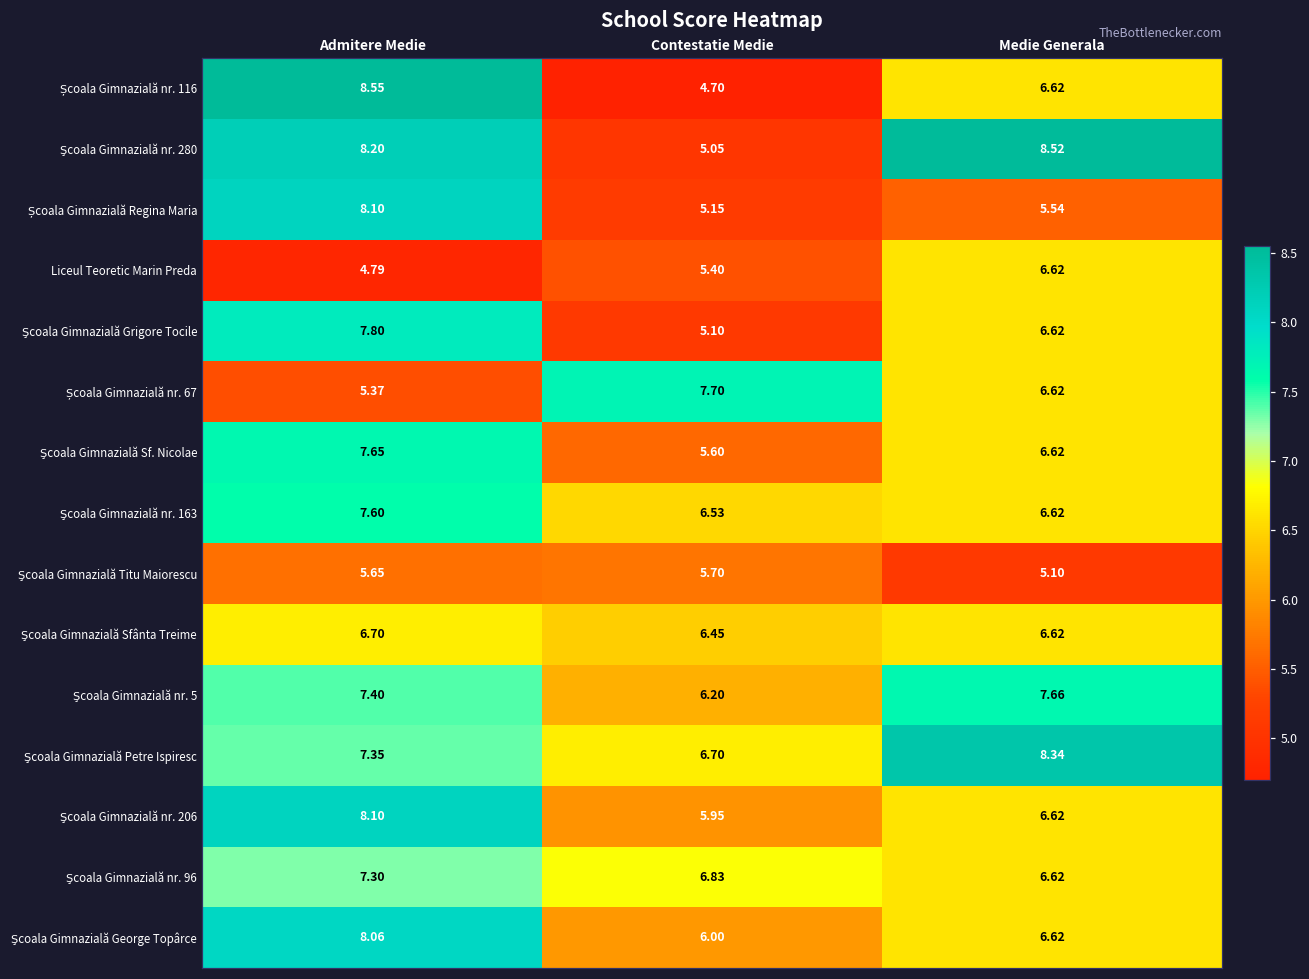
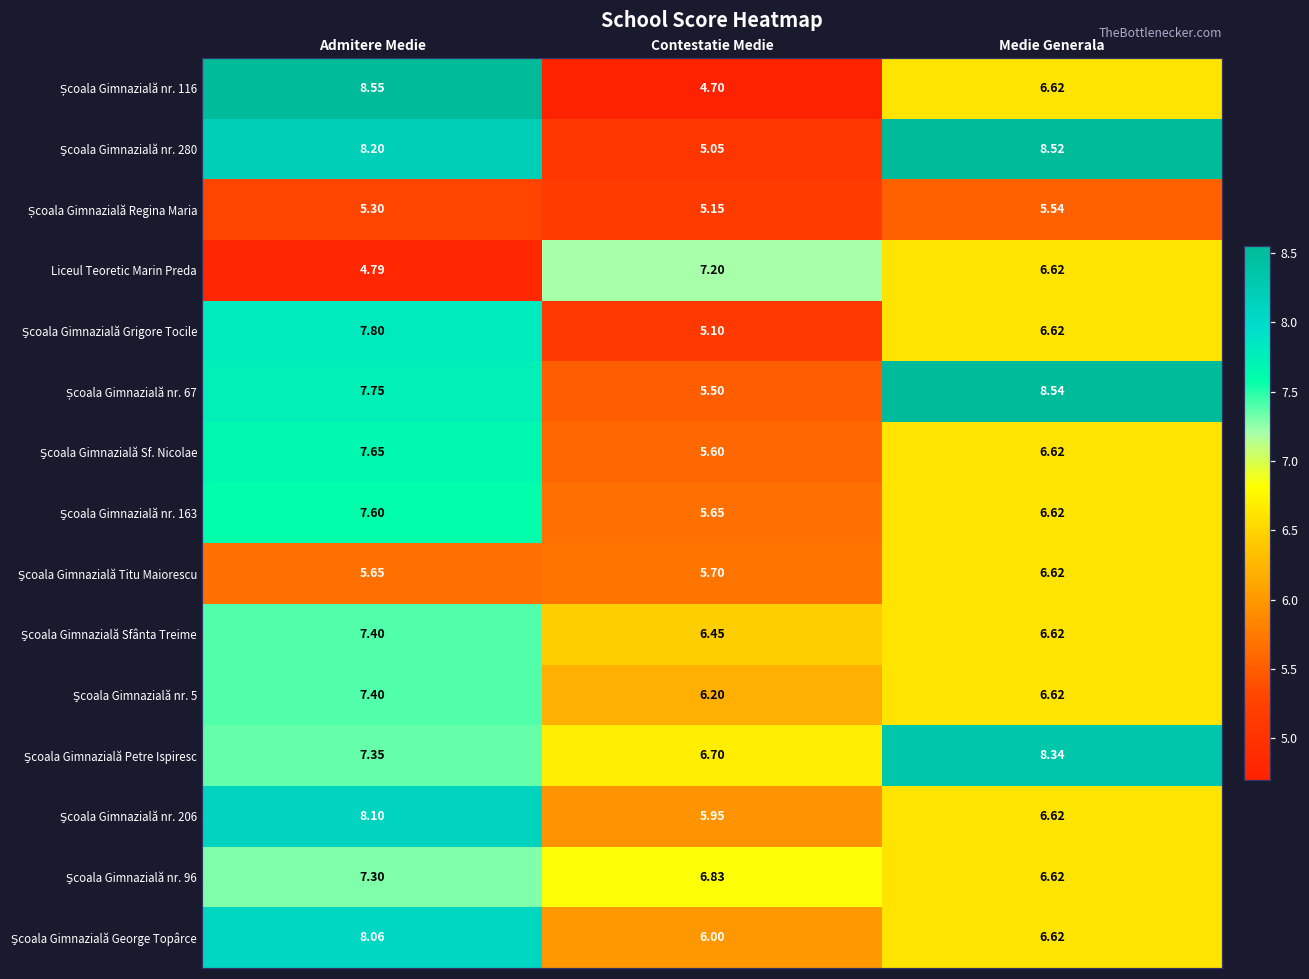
  {
    "Școala Gimnazială nr. 116": {
      "Admitere Medie": 8.55,
      "Contestatie Medie": 4.70,
      "Medie Generala": 6.62
    },
    "Şcoala Gimnazială nr. 280": {
      "Admitere Medie": 8.20,
      "Contestatie Medie": 5.05,
      "Medie Generala": 8.52
    },
    "Școala Gimnazială Regina Maria": {
-     "Admitere Medie": 8.10,
+     "Admitere Medie": 5.30,
      "Contestatie Medie": 5.15,
      "Medie Generala": 5.54
    },
    "Liceul Teoretic Marin Preda": {
      "Admitere Medie": 4.79,
-     "Contestatie Medie": 5.40,
+     "Contestatie Medie": 7.20,
      "Medie Generala": 6.62
    },
    "Şcoala Gimnazială Grigore Tocile": {
      "Admitere Medie": 7.80,
      "Contestatie Medie": 5.10,
      "Medie Generala": 6.62
    },
    "Școala Gimnazială nr. 67": {
-     "Admitere Medie": 5.37,
-     "Contestatie Medie": 7.70,
-     "Medie Generala": 6.62
+     "Admitere Medie": 7.75,
+     "Contestatie Medie": 5.50,
+     "Medie Generala": 8.54
    },
    "Şcoala Gimnazială Sf. Nicolae": {
      "Admitere Medie": 7.65,
      "Contestatie Medie": 5.60,
      "Medie Generala": 6.62
    },
    "Şcoala Gimnazială nr. 163": {
      "Admitere Medie": 7.60,
-     "Contestatie Medie": 6.53,
+     "Contestatie Medie": 5.65,
      "Medie Generala": 6.62
    },
    "Şcoala Gimnazială Titu Maiorescu": {
      "Admitere Medie": 5.65,
      "Contestatie Medie": 5.70,
-     "Medie Generala": 5.10
+     "Medie Generala": 6.62
    },
    "Şcoala Gimnazială Sfânta Treime": {
-     "Admitere Medie": 6.70,
+     "Admitere Medie": 7.40,
      "Contestatie Medie": 6.45,
      "Medie Generala": 6.62
    },
    "Şcoala Gimnazială nr. 5": {
      "Admitere Medie": 7.40,
      "Contestatie Medie": 6.20,
-     "Medie Generala": 7.66
+     "Medie Generala": 6.62
    },
    "Şcoala Gimnazială Petre Ispiresc": {
      "Admitere Medie": 7.35,
      "Contestatie Medie": 6.70,
      "Medie Generala": 8.34
    },
    "Şcoala Gimnazială nr. 206": {
      "Admitere Medie": 8.10,
      "Contestatie Medie": 5.95,
      "Medie Generala": 6.62
    },
    "Şcoala Gimnazială nr. 96": {
      "Admitere Medie": 7.30,
      "Contestatie Medie": 6.83,
      "Medie Generala": 6.62
    },
    "Şcoala Gimnazială George Topârce": {
      "Admitere Medie": 8.06,
      "Contestatie Medie": 6.00,
      "Medie Generala": 6.62
    }
  }
